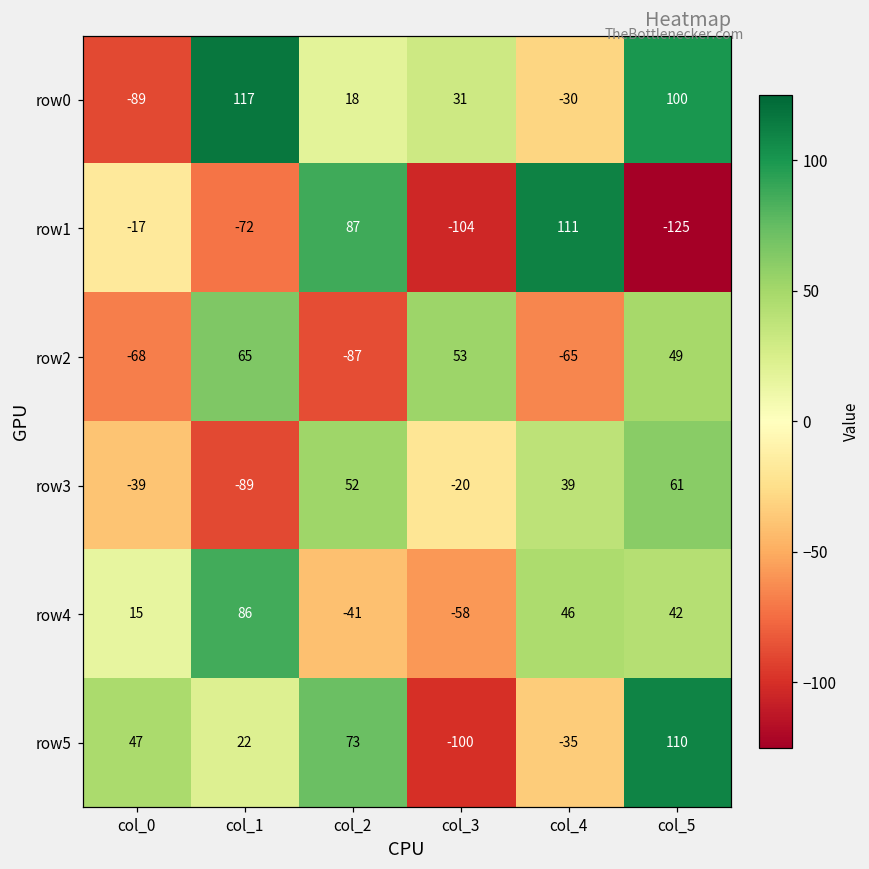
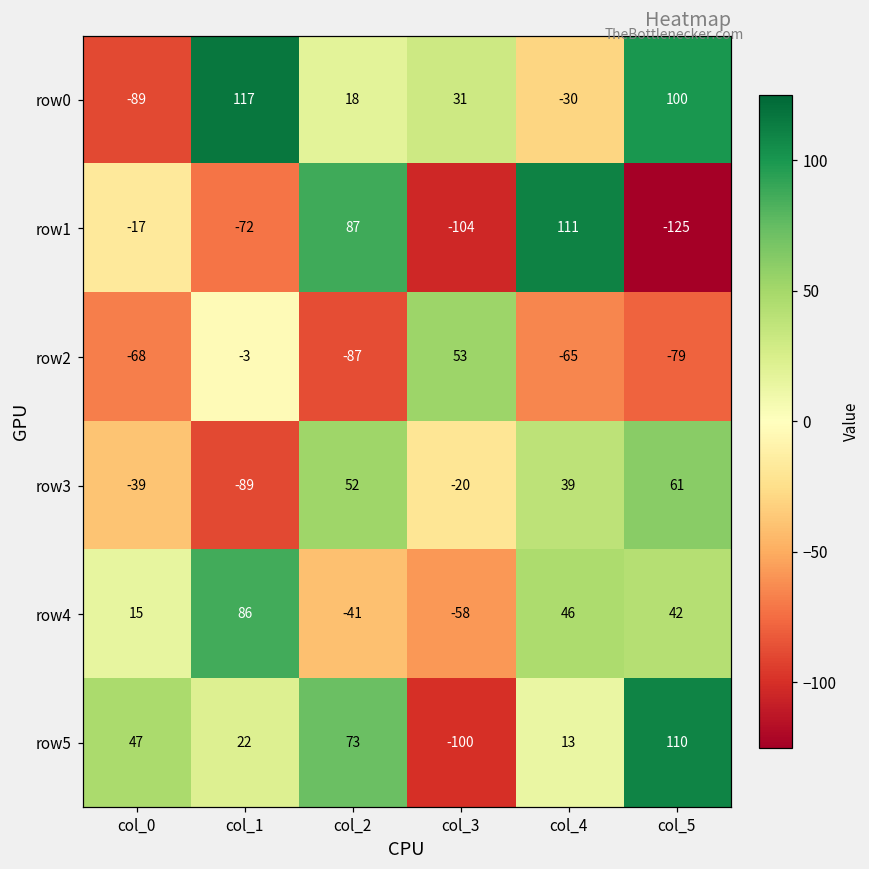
  {
    "row0": {
      "col_0": -89,
      "col_1": 117,
      "col_2": 18,
      "col_3": 31,
      "col_4": -30,
      "col_5": 100
    },
    "row1": {
      "col_0": -17,
      "col_1": -72,
      "col_2": 87,
      "col_3": -104,
      "col_4": 111,
      "col_5": -125
    },
    "row2": {
      "col_0": -68,
-     "col_1": 65,
+     "col_1": -3,
      "col_2": -87,
      "col_3": 53,
      "col_4": -65,
-     "col_5": 49
+     "col_5": -79
    },
    "row3": {
      "col_0": -39,
      "col_1": -89,
      "col_2": 52,
      "col_3": -20,
      "col_4": 39,
      "col_5": 61
    },
    "row4": {
      "col_0": 15,
      "col_1": 86,
      "col_2": -41,
      "col_3": -58,
      "col_4": 46,
      "col_5": 42
    },
    "row5": {
      "col_0": 47,
      "col_1": 22,
      "col_2": 73,
      "col_3": -100,
-     "col_4": -35,
+     "col_4": 13,
      "col_5": 110
    }
  }
